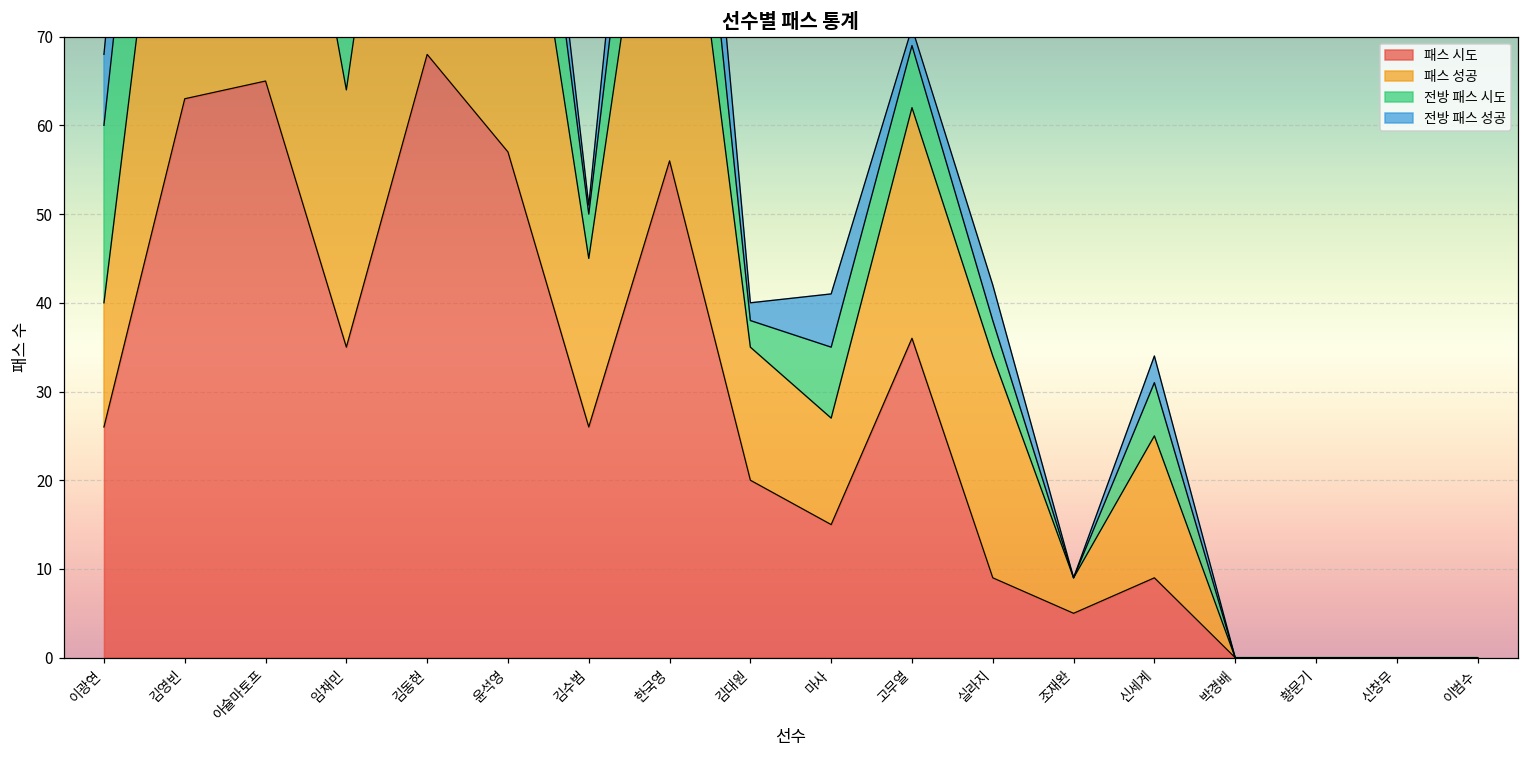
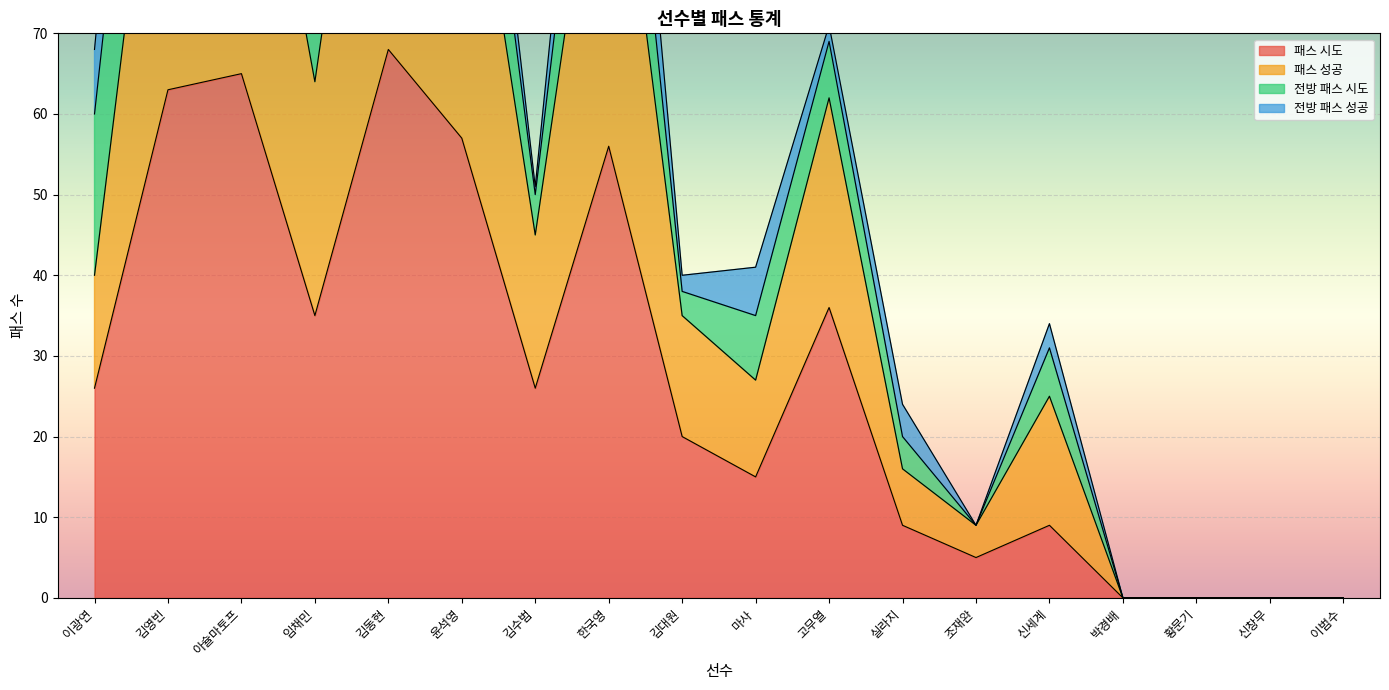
  {
    "패스 시도": {
      "이광연": 26,
      "김영빈": 63,
      "아슐마토프": 65,
      "임채민": 35,
      "김동현": 68,
      "윤석영": 57,
      "김수범": 26,
      "한국영": 56,
      "김대원": 20,
      "마사": 15,
      "고무열": 36,
      "실라지": 9,
      "조재완": 5,
      "신세계": 9
    },
    "패스 성공": {
      "이광연": 14,
      "임채민": 29,
      "김수범": 19,
      "김대원": 15,
      "마사": 12,
      "고무열": 26,
-     "실라지": 25,
+     "실라지": 7,
      "신세계": 16
    },
    "전방 패스 시도": {
      "이광연": 20,
      "김수범": 5,
      "김대원": 3,
      "마사": 8,
      "고무열": 7,
      "실라지": 4,
      "신세계": 6
    },
    "전방 패스 성공": {
      "이광연": 8,
      "김수범": 1,
      "김대원": 2,
      "마사": 6,
      "실라지": 4,
      "신세계": 3
    }
  }
